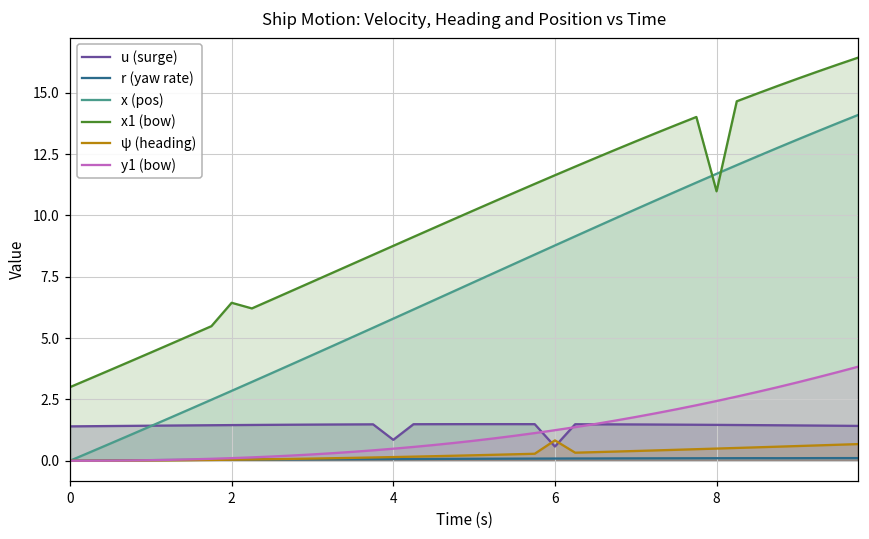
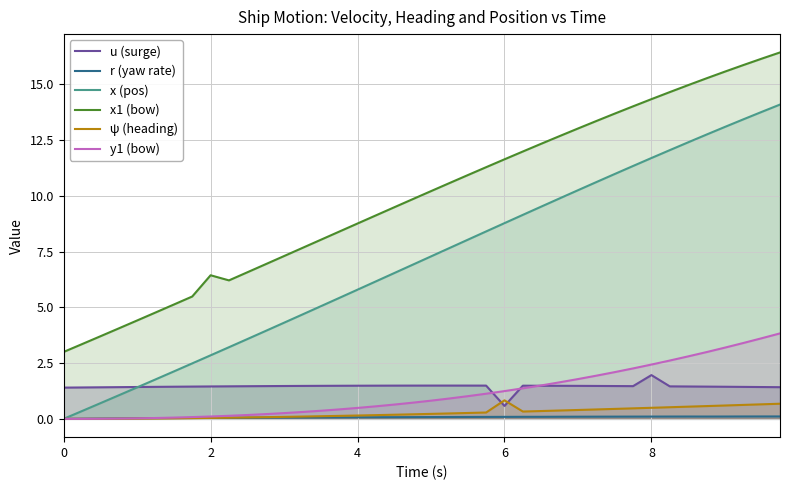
  {
    "u (surge)": {
      "0": 1.4,
      "2": 1.5,
-     "4": 0.9,
+     "4": 1.5,
      "6": 0.6,
-     "8": 1.5
+     "8": 2.0
    },
    "x1 (bow)": {
      "0": 3.0,
      "2": 6.4,
      "4": 8.8,
      "6": 11.6,
-     "8": 11.0
+     "8": 14.3
    },
    "ψ (heading)": {
      "6": 0.8,
      "8": 0.5
    },
    "y1 (bow)": {
      "4": 0.5,
      "6": 1.2,
      "8": 2.4
    }
  }
